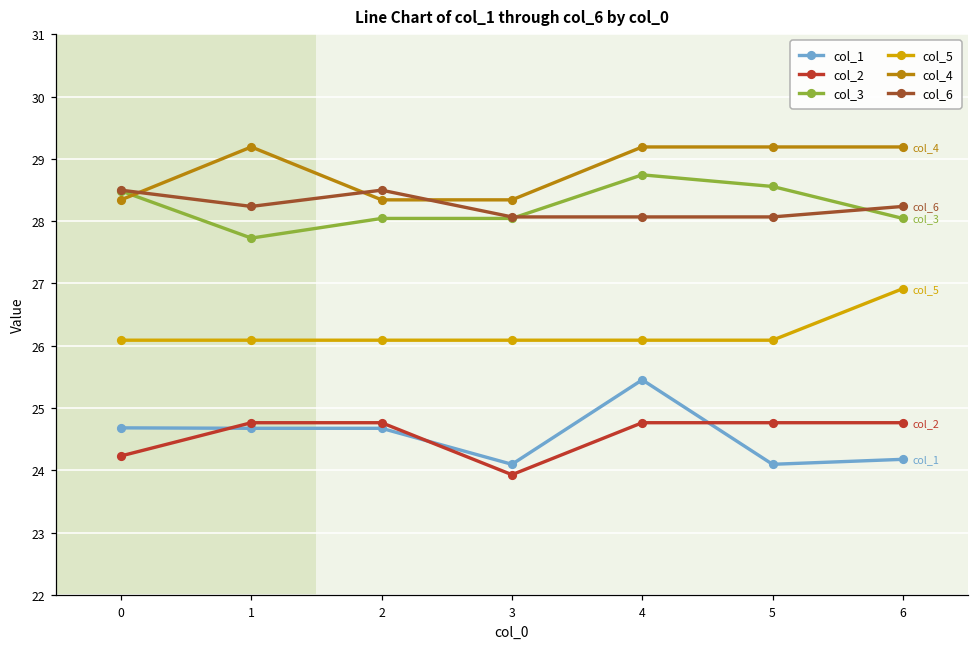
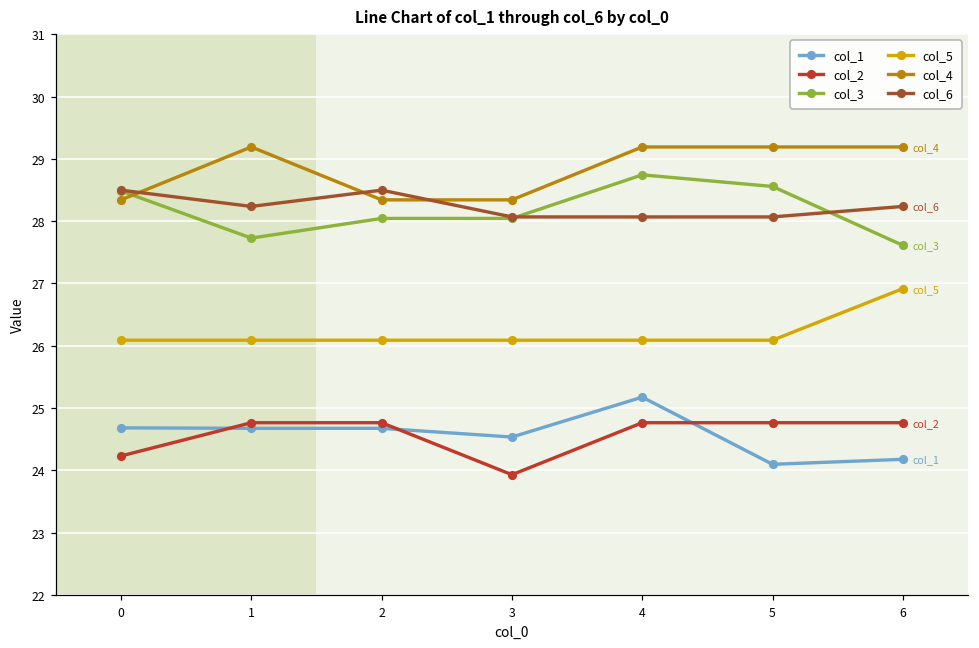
  {
    "col_1": {
      "0": 24.7,
      "1": 24.7,
      "2": 24.7,
-     "3": 24.1,
-     "4": 25.5,
+     "3": 24.5,
+     "4": 25.2,
      "5": 24.1
    },
    "col_3": {
      "1": 27.7,
      "2": 28.0,
      "4": 28.7,
      "5": 28.6,
-     "6": 28.0
+     "6": 27.6
    }
  }
